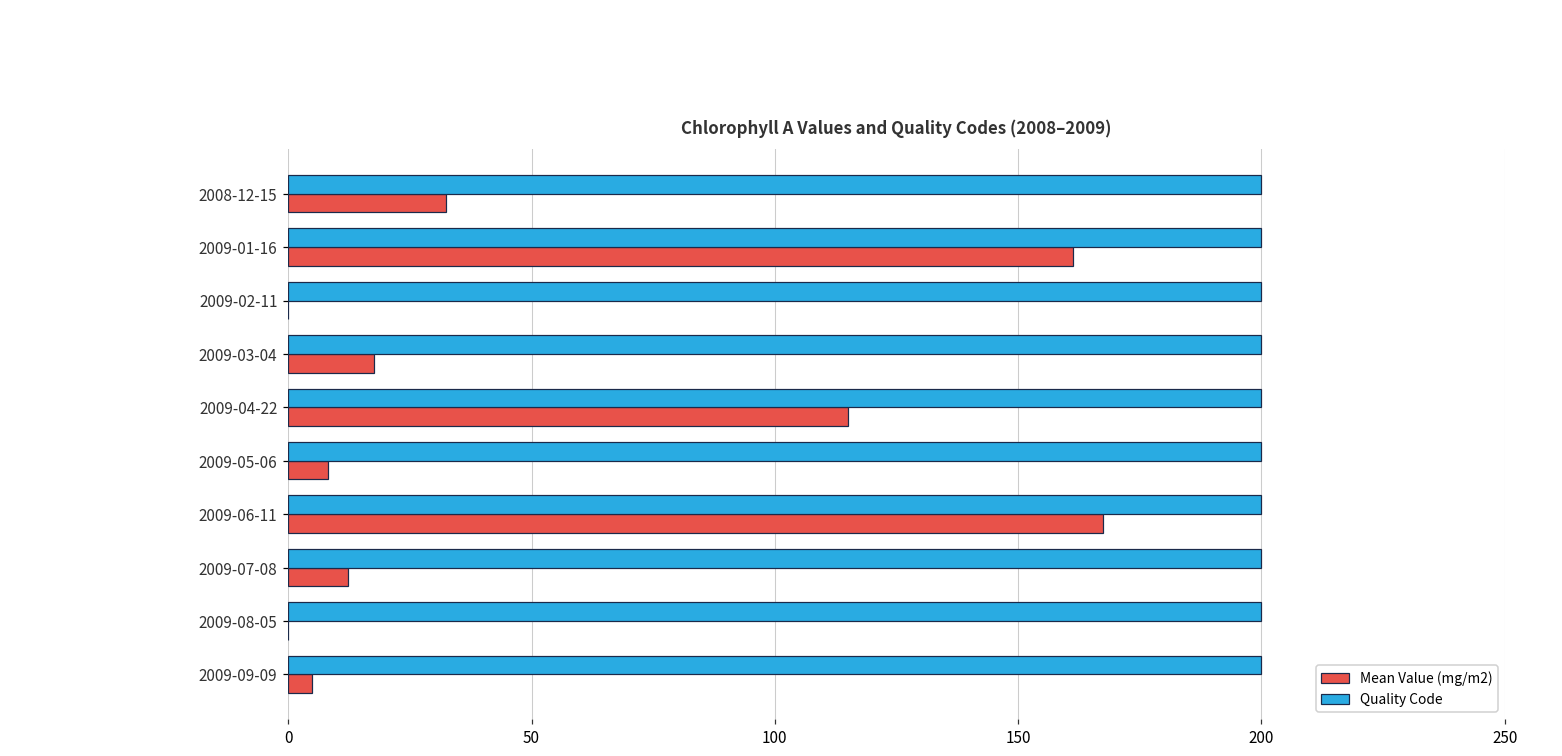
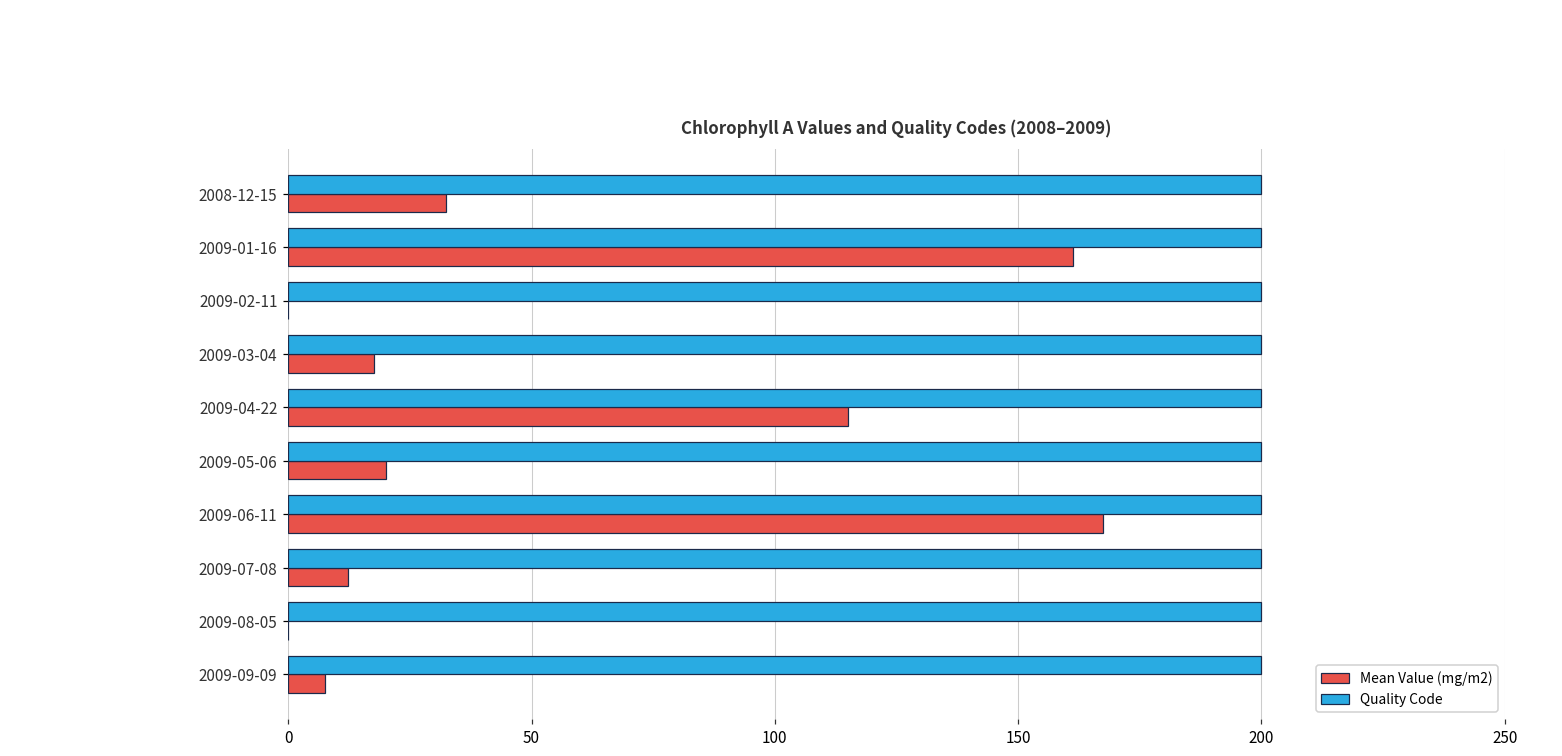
  {
    "Mean Value (mg/m2)": {
      "2008-12-15": 33,
      "2009-01-16": 161,
      "2009-03-04": 18,
      "2009-04-22": 115,
-     "2009-05-06": 8,
+     "2009-05-06": 20,
      "2009-06-11": 168,
      "2009-07-08": 12,
-     "2009-09-09": 5
+     "2009-09-09": 8
    },
    "Quality Code": {
      "2008-12-15": 200,
      "2009-01-16": 200,
      "2009-02-11": 200,
      "2009-03-04": 200,
      "2009-04-22": 200,
      "2009-05-06": 200,
      "2009-06-11": 200,
      "2009-07-08": 200,
      "2009-08-05": 200,
      "2009-09-09": 200
    }
  }
